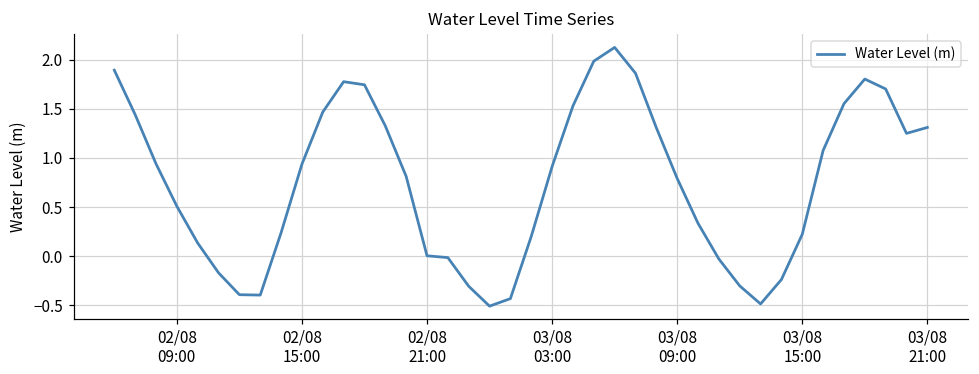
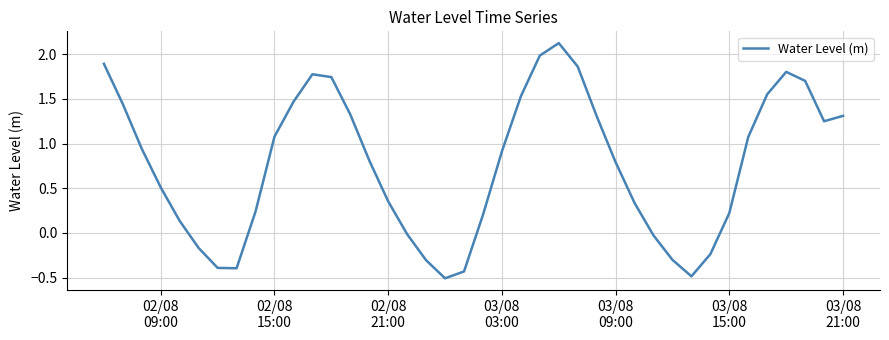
  {
    "02/08 09:00": 0.5,
-   "02/08 15:00": 0.9,
-   "02/08 21:00": 0.0,
+   "02/08 15:00": 1.1,
+   "02/08 21:00": 0.4,
    "03/08 03:00": 0.9,
    "03/08 09:00": 0.8,
    "03/08 15:00": 0.2,
    "03/08 21:00": 1.3
  }
